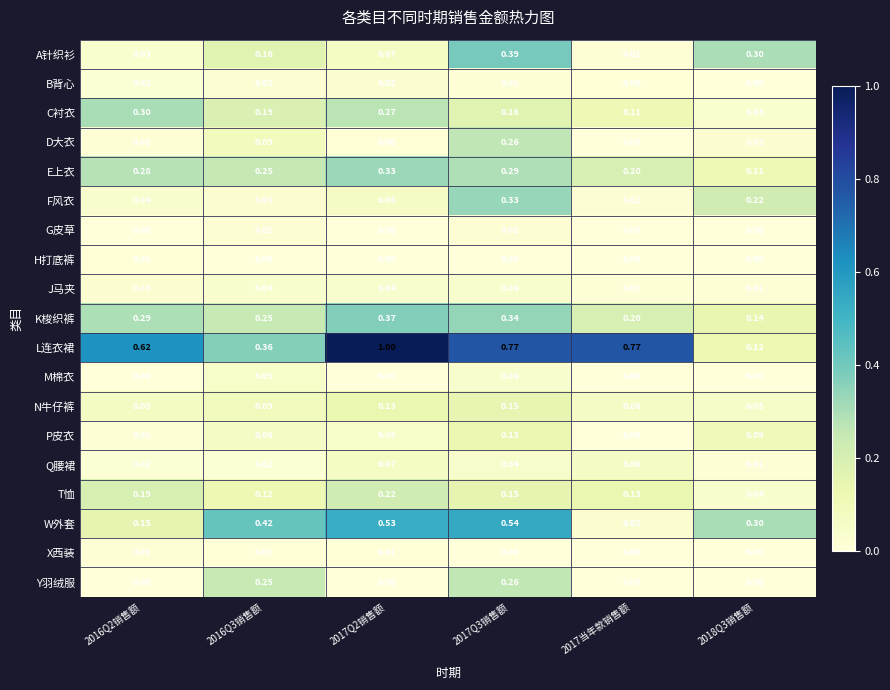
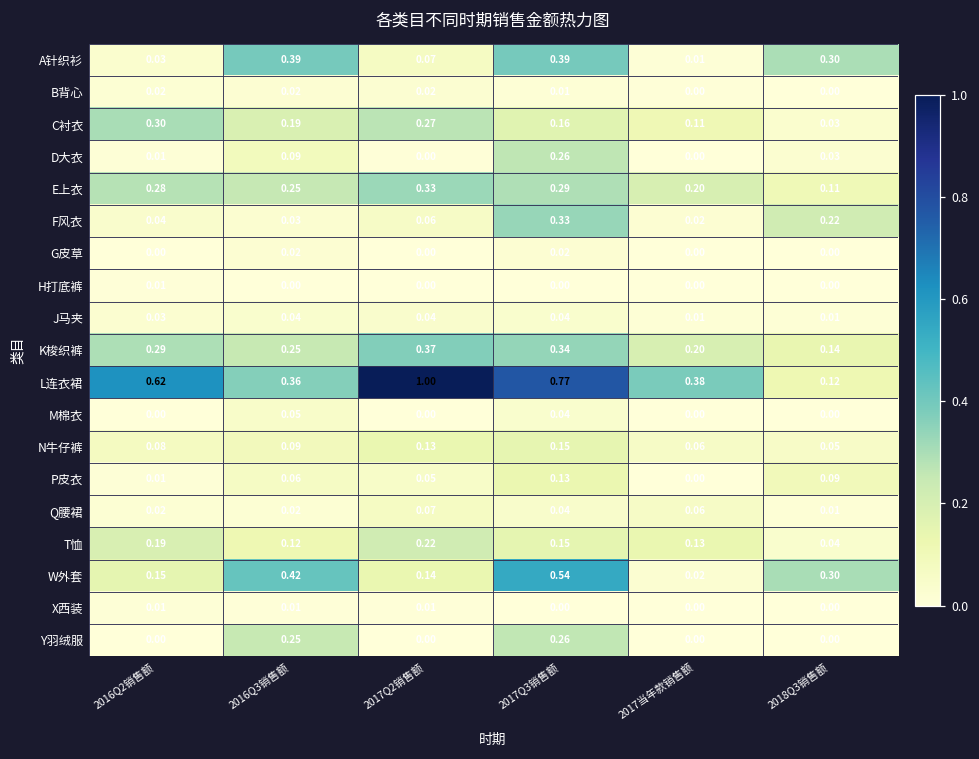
  {
    "A针织衫": {
      "2016Q2销售额": 0.03,
-     "2016Q3销售额": 0.16,
+     "2016Q3销售额": 0.39,
      "2017Q2销售额": 0.07,
      "2017Q3销售额": 0.39,
      "2018Q3销售额": 0.30
    },
    "C衬衣": {
      "2016Q2销售额": 0.30,
      "2016Q3销售额": 0.19,
      "2017Q2销售额": 0.27,
      "2017Q3销售额": 0.16,
      "2017当年款销售额": 0.11,
      "2018Q3销售额": 0.03
    },
    "D大衣": {
      "2016Q3销售额": 0.09,
      "2017Q3销售额": 0.26
    },
    "E上衣": {
      "2016Q2销售额": 0.28,
      "2016Q3销售额": 0.25,
      "2017Q2销售额": 0.33,
      "2017Q3销售额": 0.29,
      "2017当年款销售额": 0.20,
      "2018Q3销售额": 0.11
    },
    "F风衣": {
      "2016Q2销售额": 0.04,
      "2017Q2销售额": 0.06,
      "2017Q3销售额": 0.33,
      "2018Q3销售额": 0.22
    },
    "J马夹": {
      "2016Q3销售额": 0.04,
      "2017Q2销售额": 0.04,
      "2017Q3销售额": 0.04
    },
    "K梭织裤": {
      "2016Q2销售额": 0.29,
      "2016Q3销售额": 0.25,
      "2017Q2销售额": 0.37,
      "2017Q3销售额": 0.34,
      "2017当年款销售额": 0.20,
      "2018Q3销售额": 0.14
    },
    "L连衣裙": {
      "2016Q2销售额": 0.62,
      "2016Q3销售额": 0.36,
      "2017Q2销售额": 1.00,
      "2017Q3销售额": 0.77,
-     "2017当年款销售额": 0.77,
+     "2017当年款销售额": 0.38,
      "2018Q3销售额": 0.12
    },
    "M棉衣": {
      "2016Q3销售额": 0.05,
      "2017Q3销售额": 0.04
    },
    "N牛仔裤": {
      "2016Q2销售额": 0.08,
      "2016Q3销售额": 0.09,
      "2017Q2销售额": 0.13,
      "2017Q3销售额": 0.15,
      "2017当年款销售额": 0.06,
      "2018Q3销售额": 0.05
    },
    "P皮衣": {
      "2016Q3销售额": 0.06,
      "2017Q2销售额": 0.05,
      "2017Q3销售额": 0.13,
      "2018Q3销售额": 0.09
    },
    "Q腰裙": {
      "2017Q2销售额": 0.07,
      "2017Q3销售额": 0.04,
      "2017当年款销售额": 0.06
    },
    "T恤": {
      "2016Q2销售额": 0.19,
      "2016Q3销售额": 0.12,
      "2017Q2销售额": 0.22,
      "2017Q3销售额": 0.15,
      "2017当年款销售额": 0.13,
      "2018Q3销售额": 0.04
    },
    "W外套": {
      "2016Q2销售额": 0.15,
      "2016Q3销售额": 0.42,
-     "2017Q2销售额": 0.53,
+     "2017Q2销售额": 0.14,
      "2017Q3销售额": 0.54,
      "2018Q3销售额": 0.30
    },
    "Y羽绒服": {
      "2016Q3销售额": 0.25,
      "2017Q3销售额": 0.26
    }
  }
